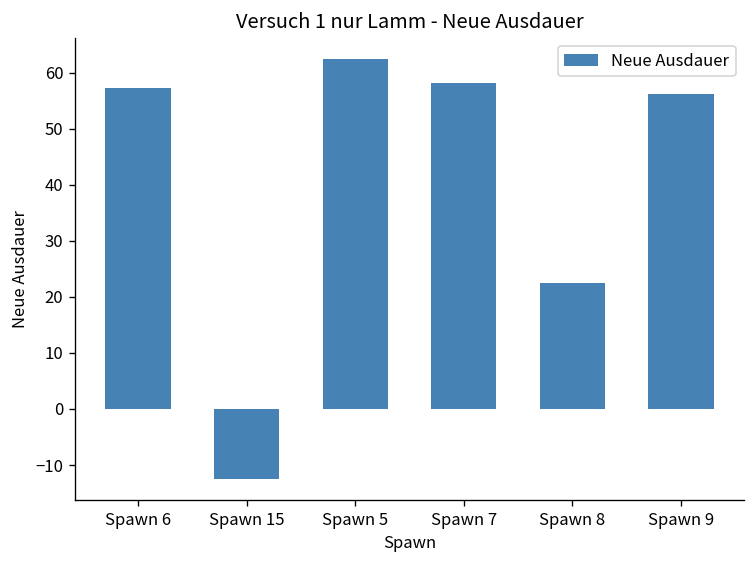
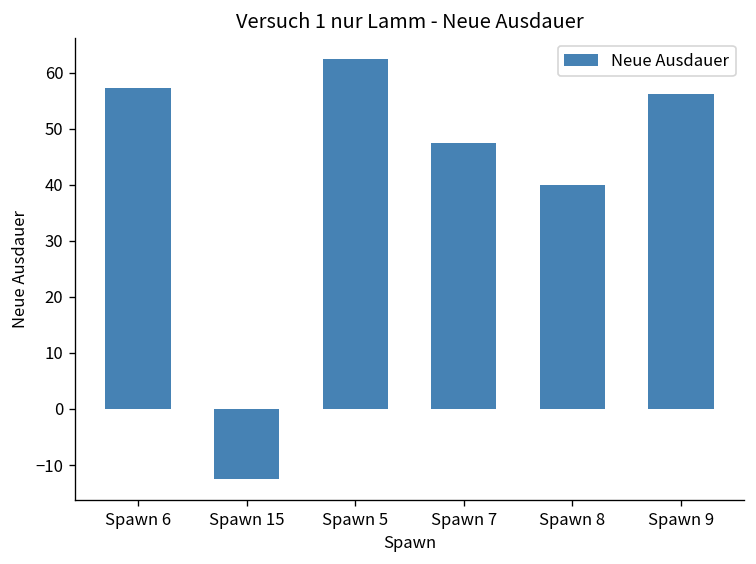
  {
    "Spawn 6": 57,
    "Spawn 15": -13,
    "Spawn 5": 63,
-   "Spawn 7": 58,
-   "Spawn 8": 23,
+   "Spawn 7": 48,
+   "Spawn 8": 40,
    "Spawn 9": 56
  }
